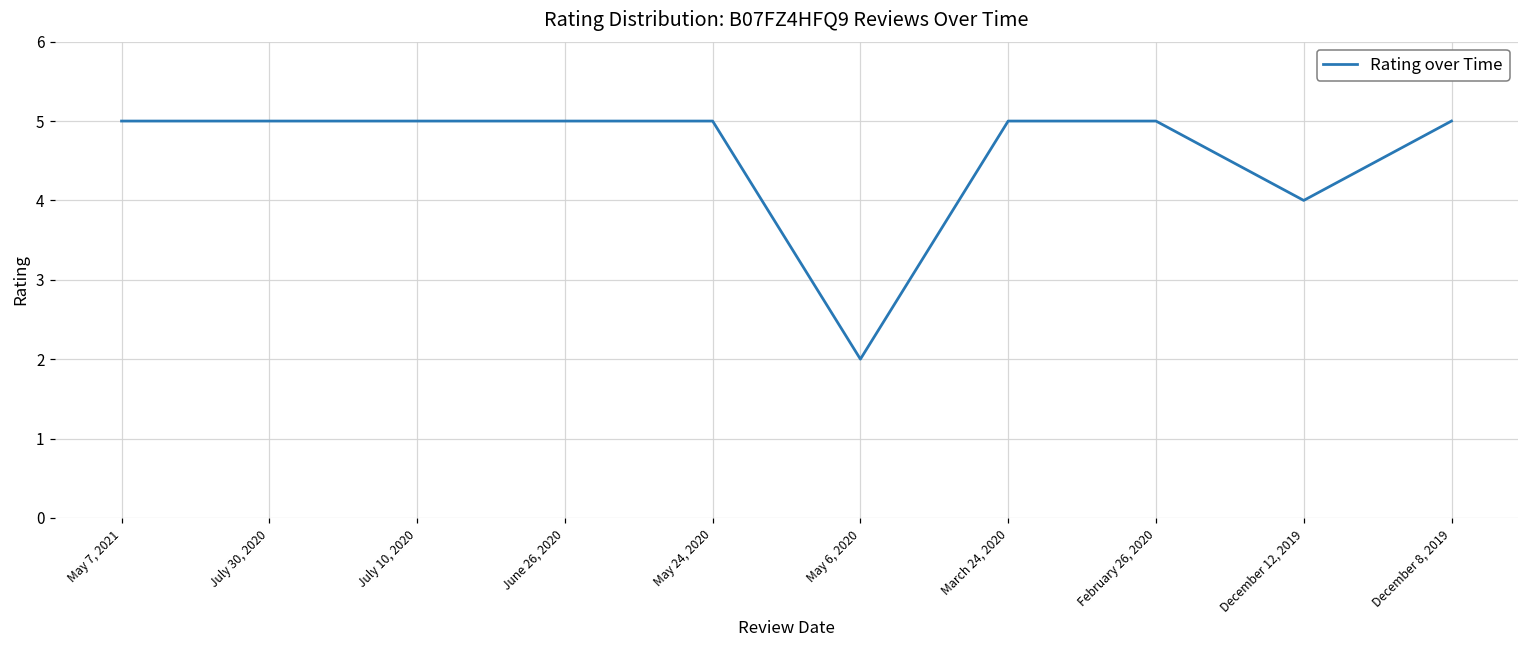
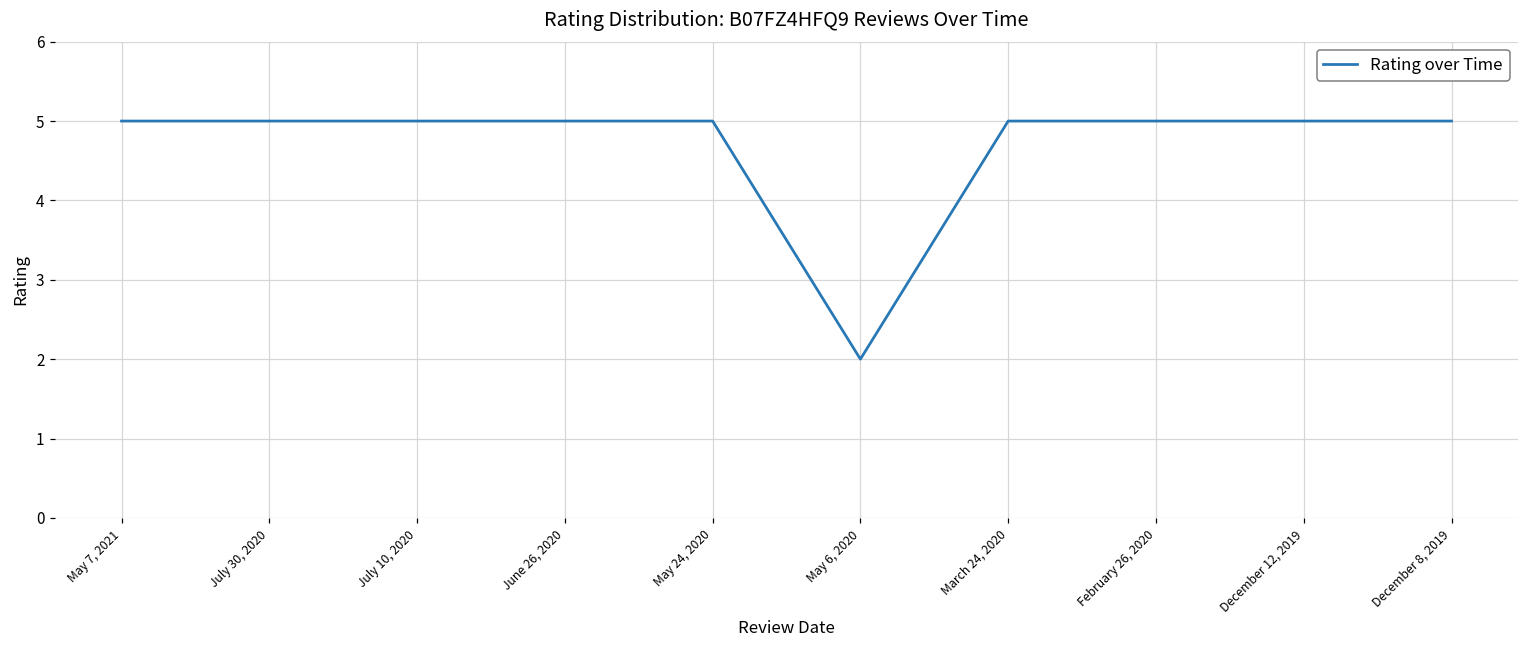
  {
    "May 7, 2021": 5,
    "July 30, 2020": 5,
    "July 10, 2020": 5,
    "June 26, 2020": 5,
    "May 24, 2020": 5,
    "May 6, 2020": 2,
    "March 24, 2020": 5,
    "February 26, 2020": 5,
-   "December 12, 2019": 4,
+   "December 12, 2019": 5,
    "December 8, 2019": 5
  }
